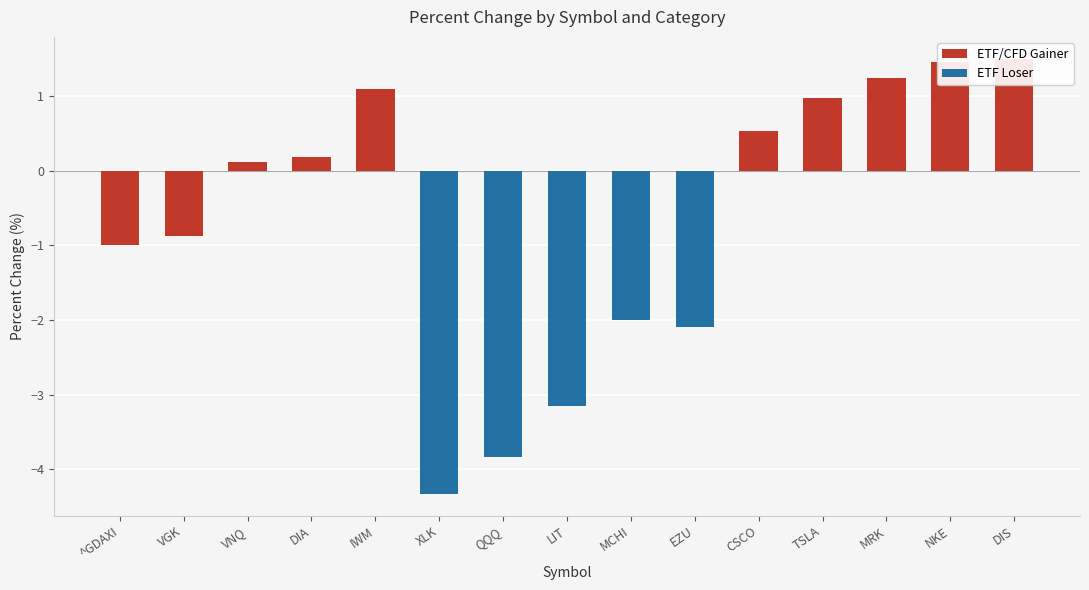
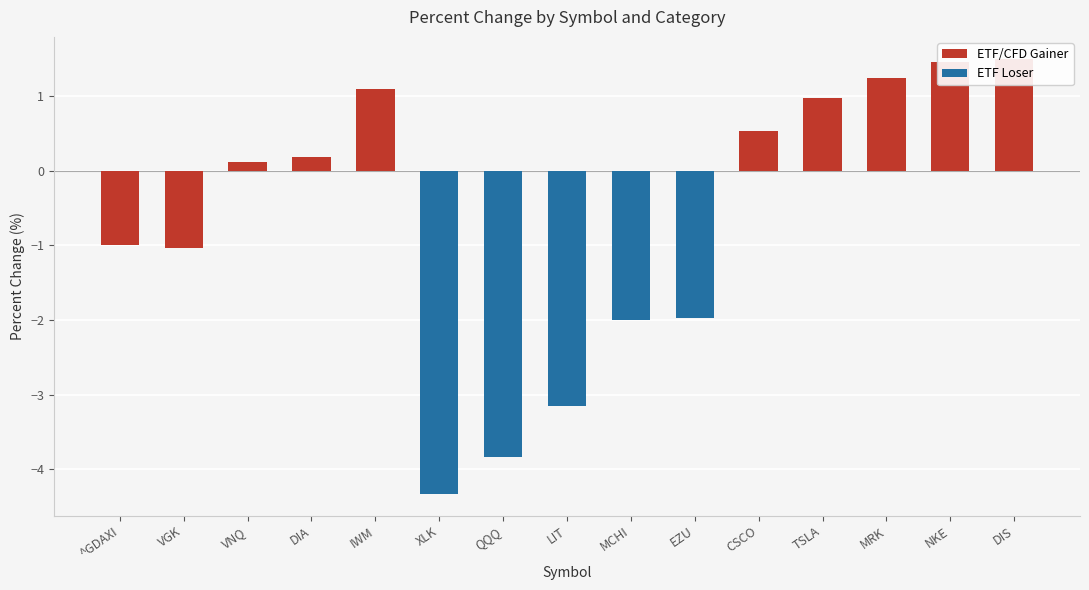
  {
    "^GDAXI": -1.0,
-   "VGK": -0.9,
+   "VGK": -1.0,
    "VNQ": 0.1,
    "DIA": 0.2,
    "IWM": 1.1,
    "XLK": -4.3,
    "QQQ": -3.8,
    "LIT": -3.2,
    "MCHI": -2.0,
-   "EZU": -2.1,
+   "EZU": -2.0,
    "CSCO": 0.5,
    "TSLA": 1.0,
    "MRK": 1.2
  }
